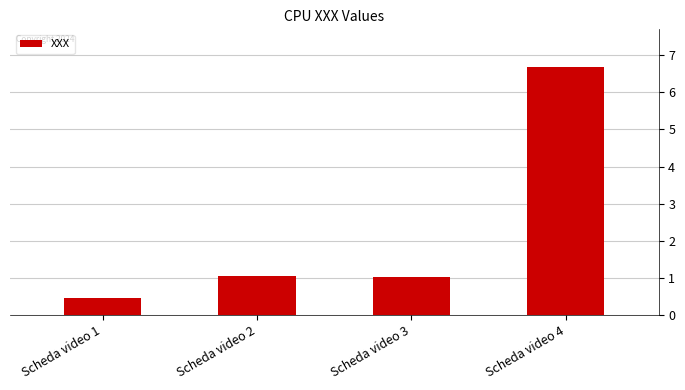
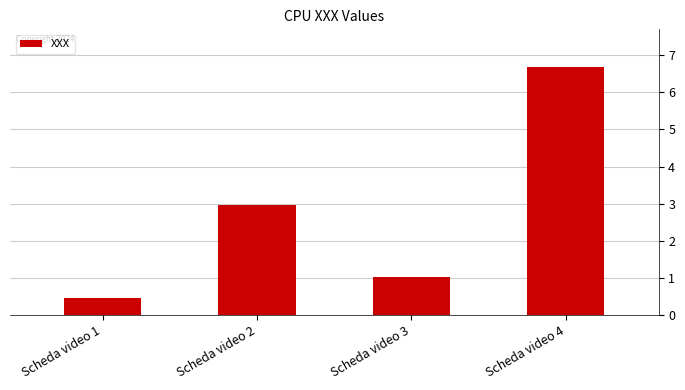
  {
    "Scheda video 1": 0.5,
-   "Scheda video 2": 1.1,
+   "Scheda video 2": 3.0,
    "Scheda video 3": 1.0,
    "Scheda video 4": 6.7
  }
